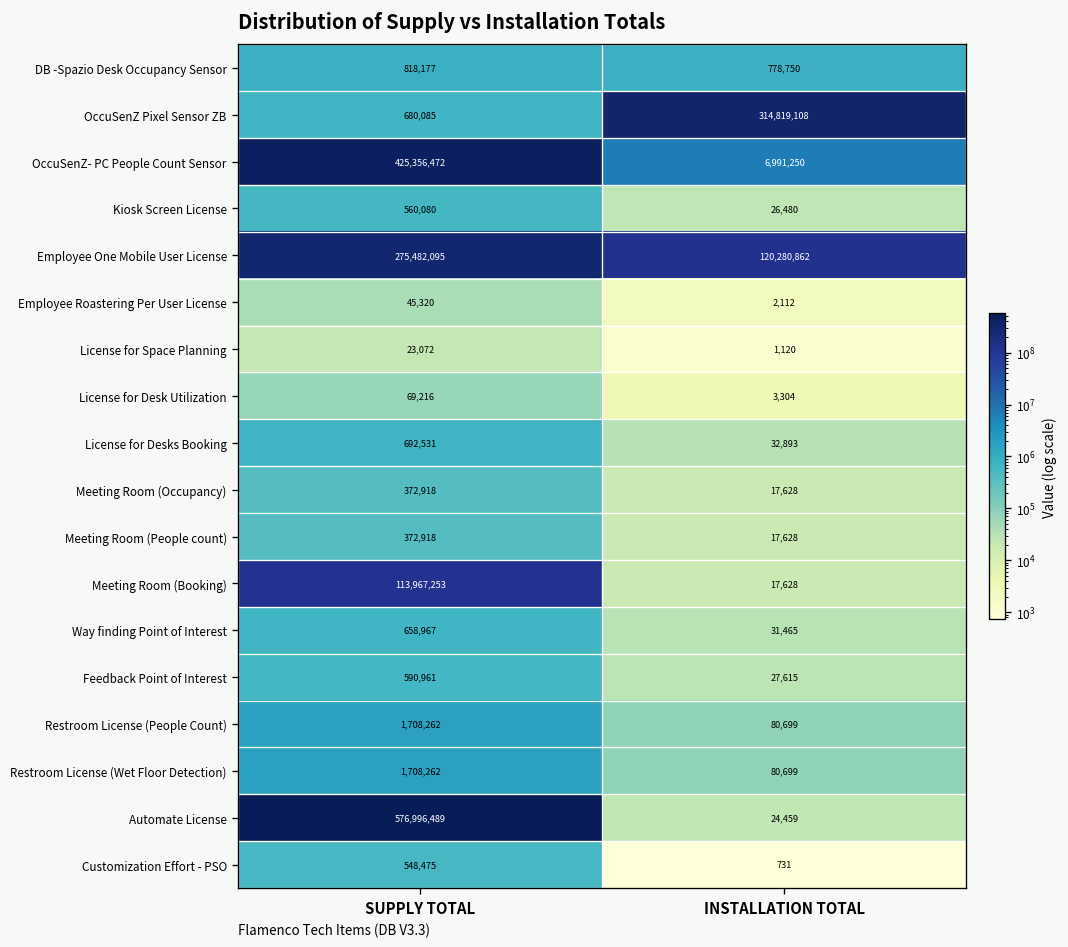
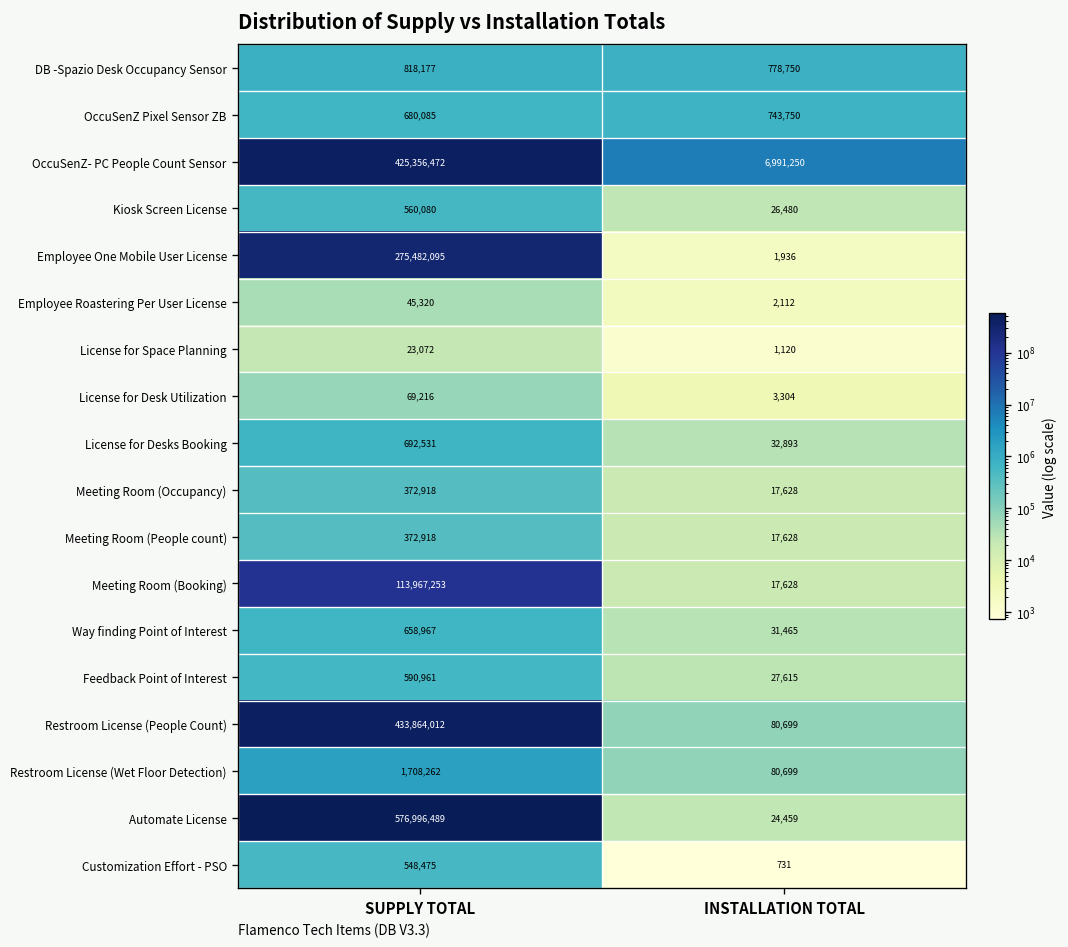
  {
    "DB -Spazio Desk Occupancy Sensor": {
      "SUPPLY TOTAL": "818,177",
      "INSTALLATION TOTAL": "778,750"
    },
    "OccuSenZ Pixel Sensor ZB": {
      "SUPPLY TOTAL": "680,085",
-     "INSTALLATION TOTAL": "314,819,108"
+     "INSTALLATION TOTAL": "743,750"
    },
    "OccuSenZ- PC People Count Sensor": {
      "SUPPLY TOTAL": "425,356,472",
      "INSTALLATION TOTAL": "6,991,250"
    },
    "Kiosk Screen License": {
      "SUPPLY TOTAL": "560,080",
      "INSTALLATION TOTAL": "26,480"
    },
    "Employee One Mobile User License": {
      "SUPPLY TOTAL": "275,482,095",
-     "INSTALLATION TOTAL": "120,280,862"
+     "INSTALLATION TOTAL": "1,936"
    },
    "Employee Roastering Per User License": {
      "SUPPLY TOTAL": "45,320",
      "INSTALLATION TOTAL": "2,112"
    },
    "License for Space Planning": {
      "SUPPLY TOTAL": "23,072",
      "INSTALLATION TOTAL": "1,120"
    },
    "License for Desk Utilization": {
      "SUPPLY TOTAL": "69,216",
      "INSTALLATION TOTAL": "3,304"
    },
    "License for Desks Booking": {
      "SUPPLY TOTAL": "692,531",
      "INSTALLATION TOTAL": "32,893"
    },
    "Meeting Room (Occupancy)": {
      "SUPPLY TOTAL": "372,918",
      "INSTALLATION TOTAL": "17,628"
    },
    "Meeting Room (People count)": {
      "SUPPLY TOTAL": "372,918",
      "INSTALLATION TOTAL": "17,628"
    },
    "Meeting Room (Booking)": {
      "SUPPLY TOTAL": "113,967,253",
      "INSTALLATION TOTAL": "17,628"
    },
    "Way finding Point of Interest": {
      "SUPPLY TOTAL": "658,967",
      "INSTALLATION TOTAL": "31,465"
    },
    "Feedback Point of Interest": {
      "SUPPLY TOTAL": "590,961",
      "INSTALLATION TOTAL": "27,615"
    },
    "Restroom License (People Count)": {
-     "SUPPLY TOTAL": "1,708,262",
+     "SUPPLY TOTAL": "433,864,012",
      "INSTALLATION TOTAL": "80,699"
    },
    "Restroom License (Wet Floor Detection)": {
      "SUPPLY TOTAL": "1,708,262",
      "INSTALLATION TOTAL": "80,699"
    },
    "Automate License": {
      "SUPPLY TOTAL": "576,996,489",
      "INSTALLATION TOTAL": "24,459"
    },
    "Customization Effort - PSO": {
      "SUPPLY TOTAL": "548,475",
      "INSTALLATION TOTAL": "731"
    }
  }
